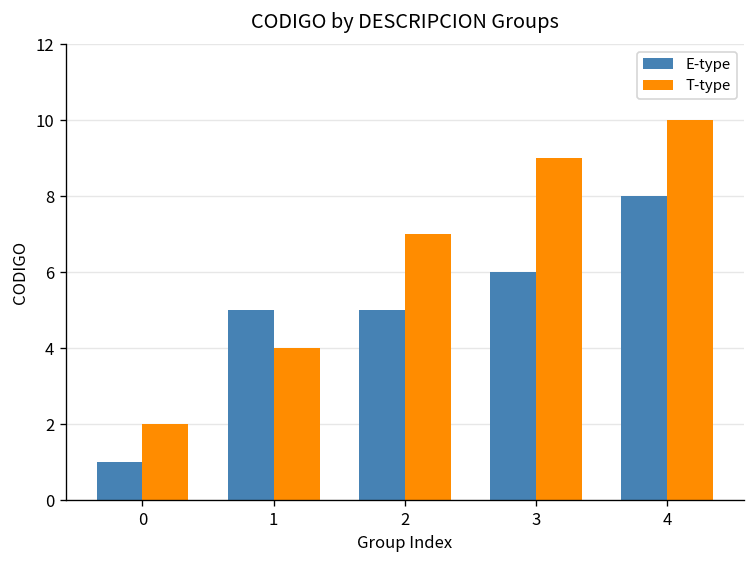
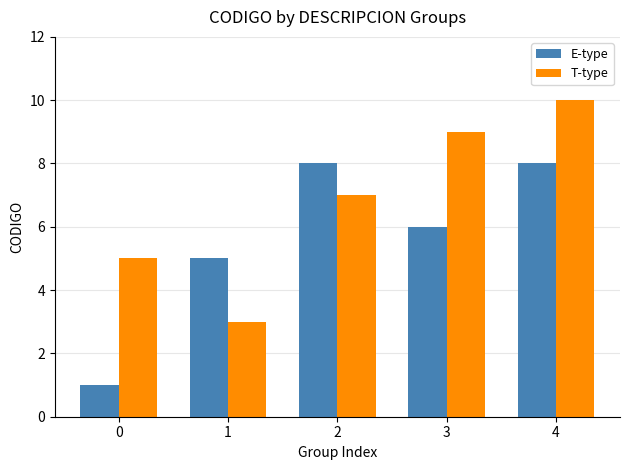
  {
    "E-type": {
      "0": 1,
      "1": 5,
-     "2": 5,
+     "2": 8,
      "3": 6,
      "4": 8
    },
    "T-type": {
-     "0": 2,
-     "1": 4,
+     "0": 5,
+     "1": 3,
      "2": 7,
      "3": 9,
      "4": 10
    }
  }
